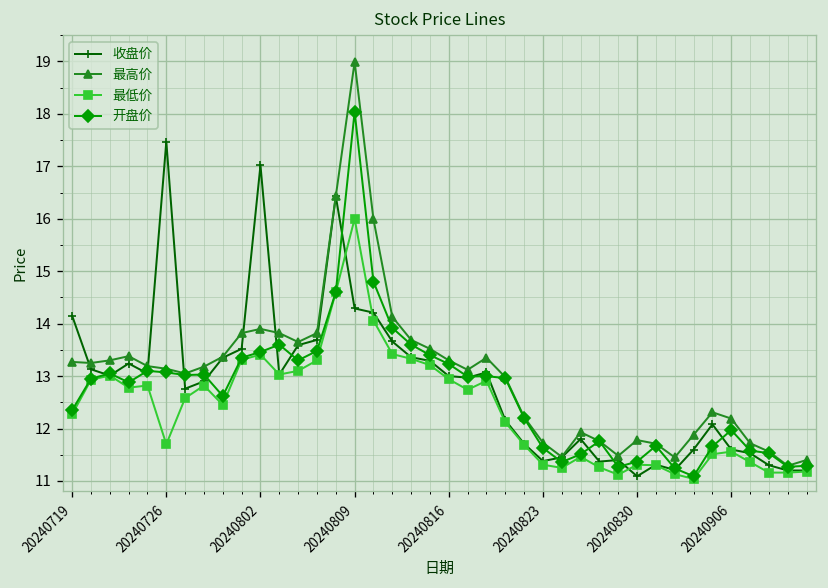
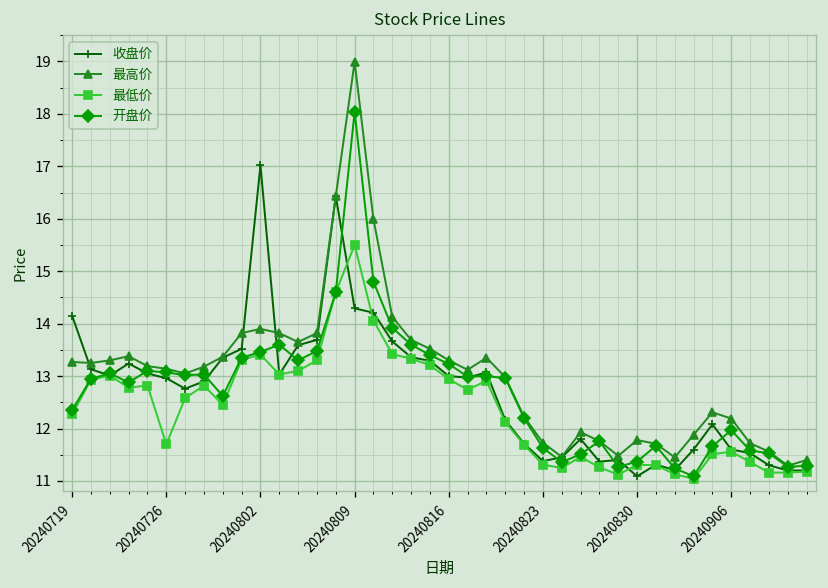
  {
    "收盘价": {
      "20240719": 14.2,
-     "20240726": 17.5,
+     "20240726": 13.0,
      "20240802": 17.0,
      "20240809": 14.3,
      "20240816": 13.0,
      "20240823": 11.4,
      "20240830": 11.1
    },
    "最低价": {
      "20240719": 12.3,
      "20240726": 11.7,
-     "20240809": 16.0,
+     "20240809": 15.5,
      "20240816": 12.9,
      "20240823": 11.3,
      "20240830": 11.3
    }
  }
